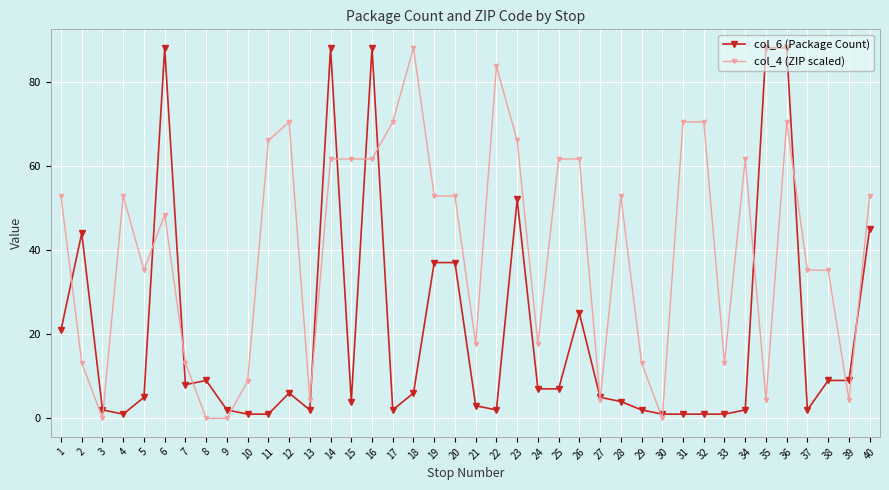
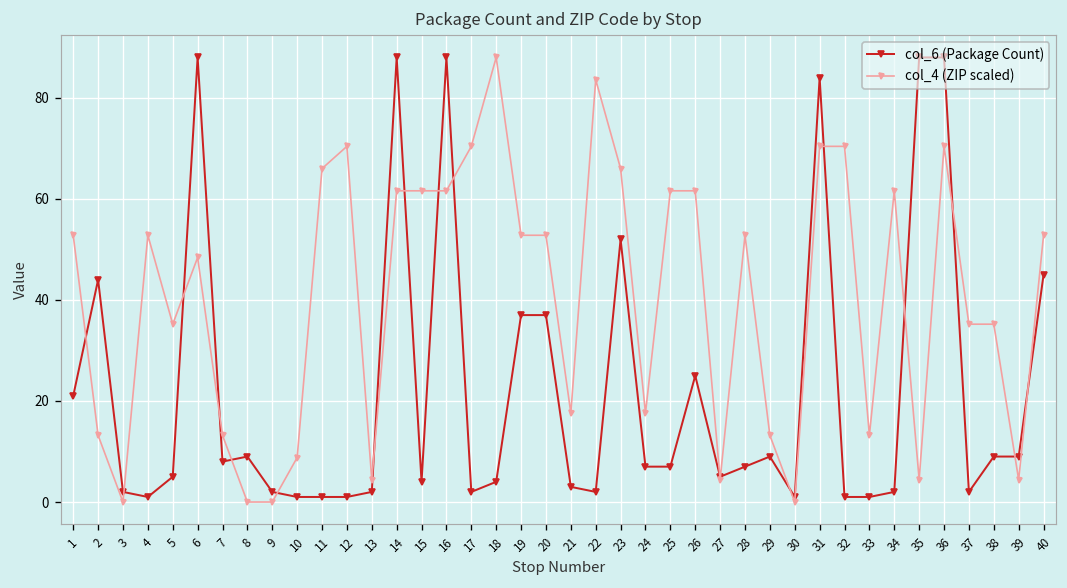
  {
    "col_6 (Package Count)": {
      "1": 21,
      "2": 44,
      "3": 2,
      "4": 1,
      "5": 5,
      "6": 88,
      "7": 8,
      "8": 9,
      "9": 2,
      "10": 1,
      "11": 1,
-     "12": 6,
+     "12": 1,
      "13": 2,
      "14": 88,
      "15": 4,
      "16": 88,
      "17": 2,
-     "18": 6,
+     "18": 4,
      "19": 37,
      "20": 37,
      "21": 3,
      "22": 2,
      "23": 52,
      "24": 7,
      "25": 7,
      "26": 25,
-     "28": 4,
-     "29": 2,
+     "28": 7,
+     "29": 9,
      "30": 1,
-     "31": 1,
+     "31": 84,
      "32": 1,
      "33": 1,
      "34": 2,
      "37": 2,
      "38": 9,
      "39": 9,
      "40": 45
    },
    "col_4 (ZIP scaled)": {
      "1": 53,
      "2": 13,
      "3": 0,
      "4": 53,
      "5": 35,
      "6": 48,
      "7": 13,
      "8": 0,
      "9": 0,
      "10": 9,
      "11": 66,
      "12": 70,
      "13": 4,
      "14": 62,
      "15": 62,
      "16": 62,
      "17": 70,
      "18": 88,
      "19": 53,
      "20": 53,
      "21": 18,
      "22": 84,
      "23": 66,
      "24": 18,
      "25": 62,
      "26": 62,
      "28": 53,
      "29": 13,
      "30": 0,
      "31": 70,
      "32": 70,
      "33": 13,
      "34": 62,
      "35": 4,
      "36": 70,
      "37": 35,
      "38": 35,
      "39": 4,
      "40": 53
    }
  }
